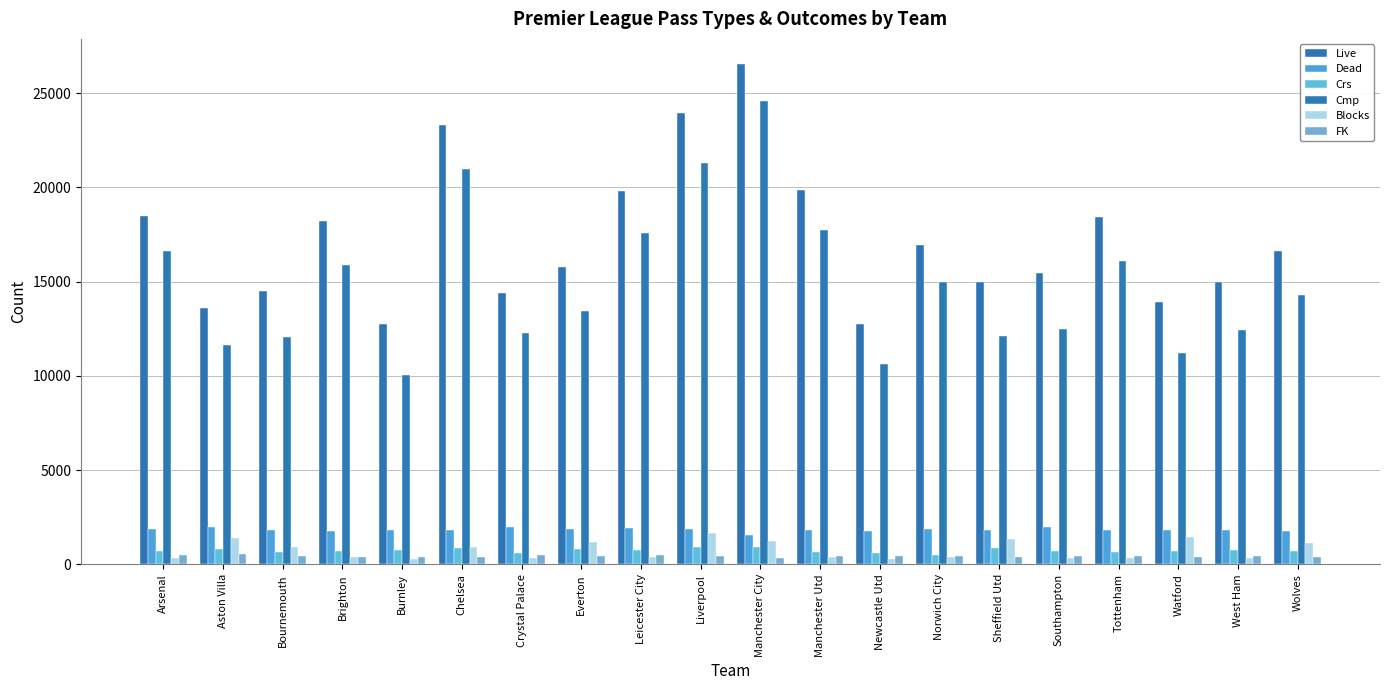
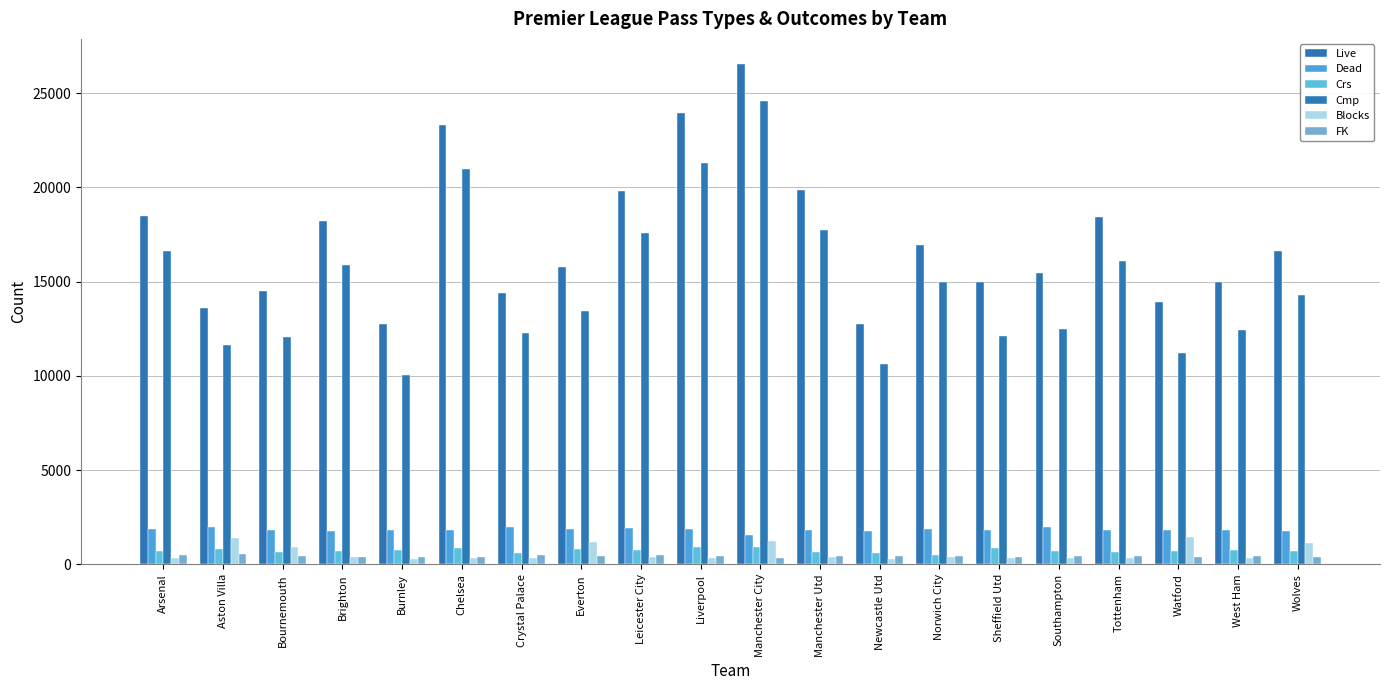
  {
    "Blocks": {
      "Arsenal": 300,
      "Aston Villa": 1400,
      "Bournemouth": 900,
      "Brighton": 400,
      "Burnley": 300,
-     "Chelsea": 900,
+     "Chelsea": 400,
      "Crystal Palace": 300,
      "Everton": 1200,
      "Leicester City": 400,
-     "Liverpool": 1700,
+     "Liverpool": 300,
      "Manchester City": 1200,
      "Manchester Utd": 400,
      "Newcastle Utd": 300,
      "Norwich City": 400,
-     "Sheffield Utd": 1300,
+     "Sheffield Utd": 300,
      "Southampton": 300,
      "Tottenham": 300,
      "Watford": 1400,
      "West Ham": 400,
      "Wolves": 1100
    }
  }
